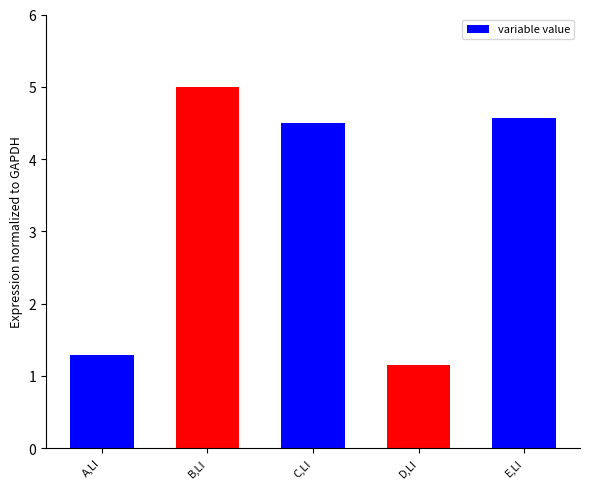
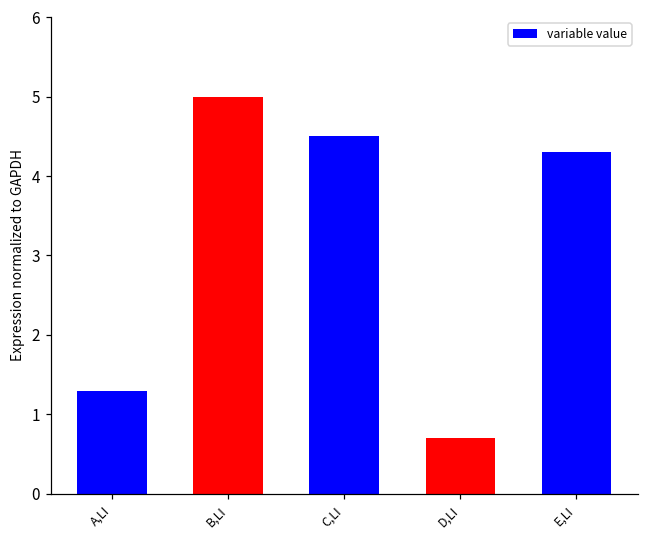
  {
    "A,LI": 1.3,
    "B,LI": 5.0,
    "C,LI": 4.5,
-   "D,LI": 1.2,
-   "E,LI": 4.6
+   "D,LI": 0.7,
+   "E,LI": 4.3
  }
